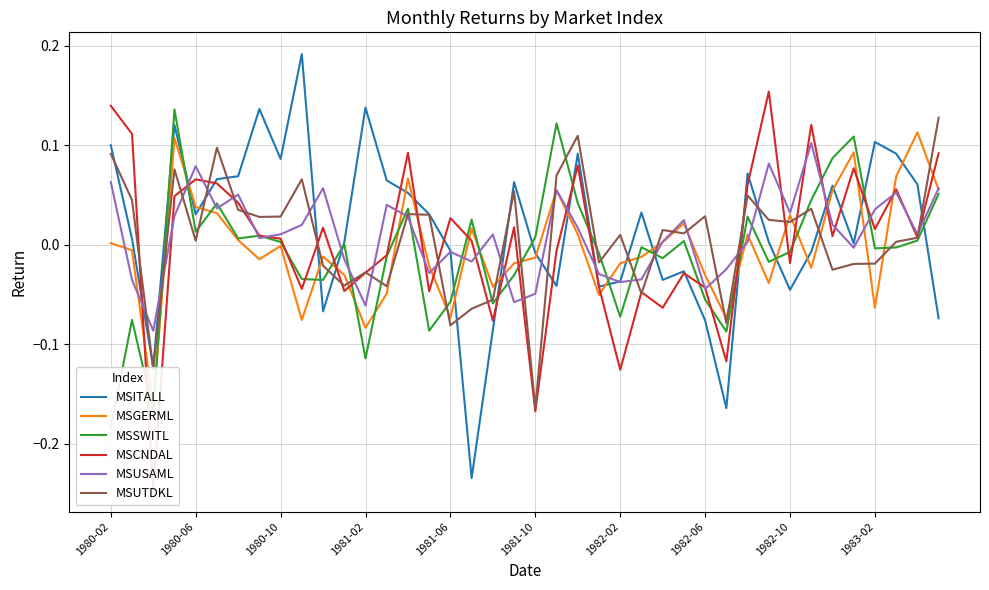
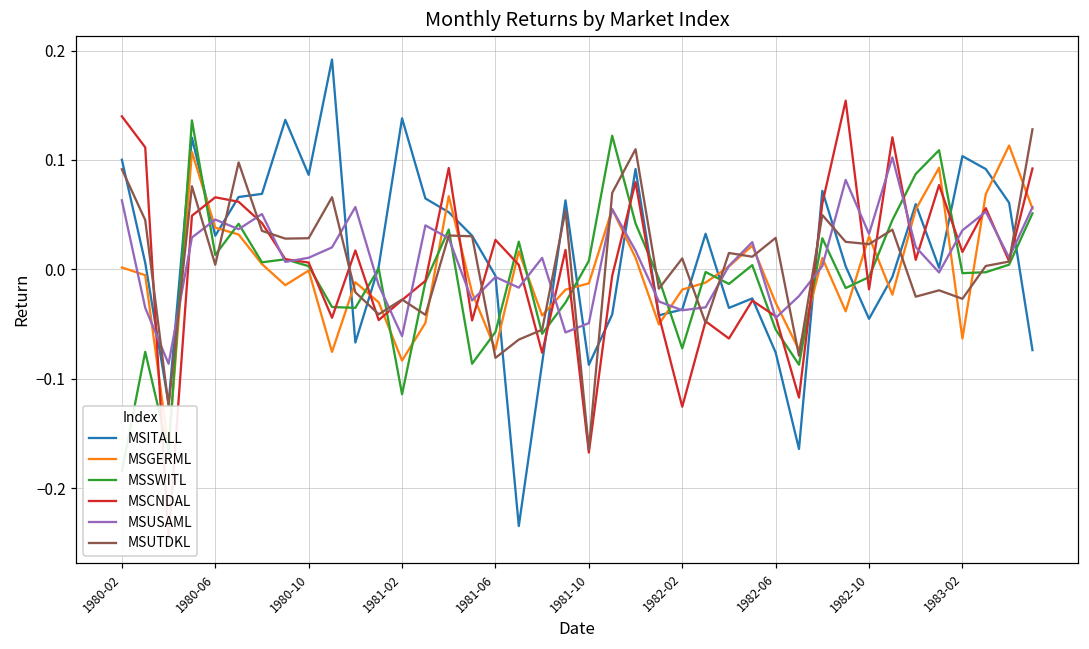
  {
    "MSITALL": {
      "1980-02": 0.10,
      "1980-06": 0.03,
      "1980-10": 0.09,
      "1981-02": 0.14,
-     "1981-10": -0.01,
+     "1981-10": -0.09,
      "1982-06": -0.08,
      "1982-10": -0.05,
      "1983-02": 0.10
    },
    "MSGERML": {
      "1980-02": 0.00,
      "1980-06": 0.04,
      "1980-10": 0.00,
      "1981-02": -0.08,
      "1981-06": -0.07,
      "1981-10": -0.01,
      "1982-02": -0.02,
      "1982-06": -0.03,
      "1983-02": -0.06
    },
    "MSSWITL": {
      "1980-06": 0.01,
      "1980-10": 0.00,
      "1981-02": -0.11,
      "1981-06": -0.06,
      "1981-10": 0.01,
      "1982-02": -0.07,
      "1982-06": -0.05,
      "1982-10": -0.01,
      "1983-02": 0.00
    },
    "MSCNDAL": {
      "1980-02": 0.14,
      "1980-06": 0.07,
      "1980-10": 0.01,
      "1981-06": 0.03,
      "1981-10": -0.17,
      "1982-02": -0.13,
      "1982-10": -0.02,
      "1983-02": 0.02
    },
    "MSUSAML": {
      "1980-02": 0.06,
-     "1980-06": 0.08,
+     "1980-06": 0.05,
      "1980-10": 0.01,
      "1981-02": -0.06,
      "1981-10": -0.05,
      "1983-02": 0.04
    },
    "MSUTDKL": {
      "1980-02": 0.09,
      "1980-06": 0.00,
      "1980-10": 0.03,
      "1981-06": -0.08,
      "1981-10": -0.16,
      "1982-02": 0.01,
      "1982-06": 0.03,
      "1982-10": 0.02,
-     "1983-02": -0.02
+     "1983-02": -0.03
    }
  }
